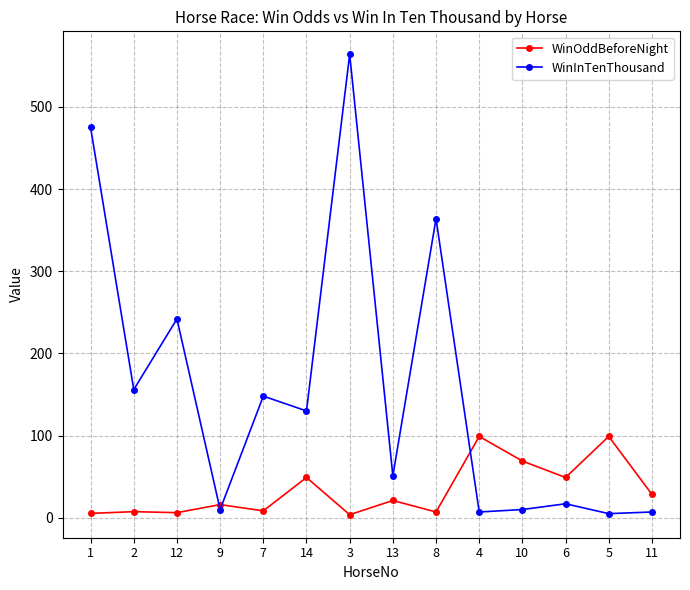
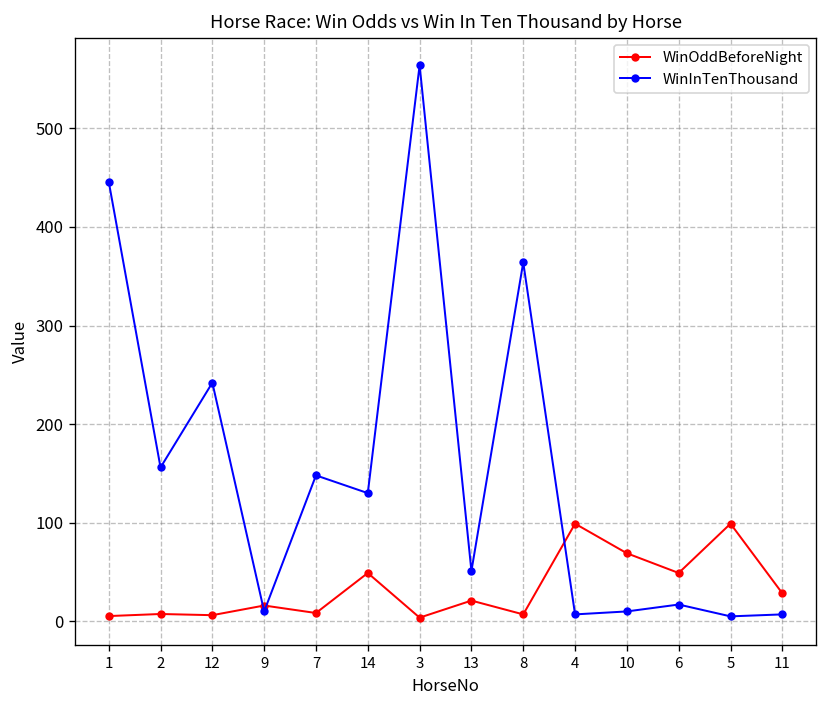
  {
    "WinOddBeforeNight": {
      "1": 10,
      "2": 10,
      "12": 10,
      "9": 20,
      "7": 10,
      "14": 50,
      "3": 0,
      "13": 20,
      "8": 10,
      "4": 100,
      "10": 70,
      "6": 50,
      "5": 100,
      "11": 30
    },
    "WinInTenThousand": {
-     "1": 480,
+     "1": 450,
      "2": 160,
      "12": 240,
      "9": 10,
      "7": 150,
      "14": 130,
      "3": 560,
      "13": 50,
      "8": 360,
      "4": 10,
      "10": 10,
      "6": 20,
      "5": 10,
      "11": 10
    }
  }
